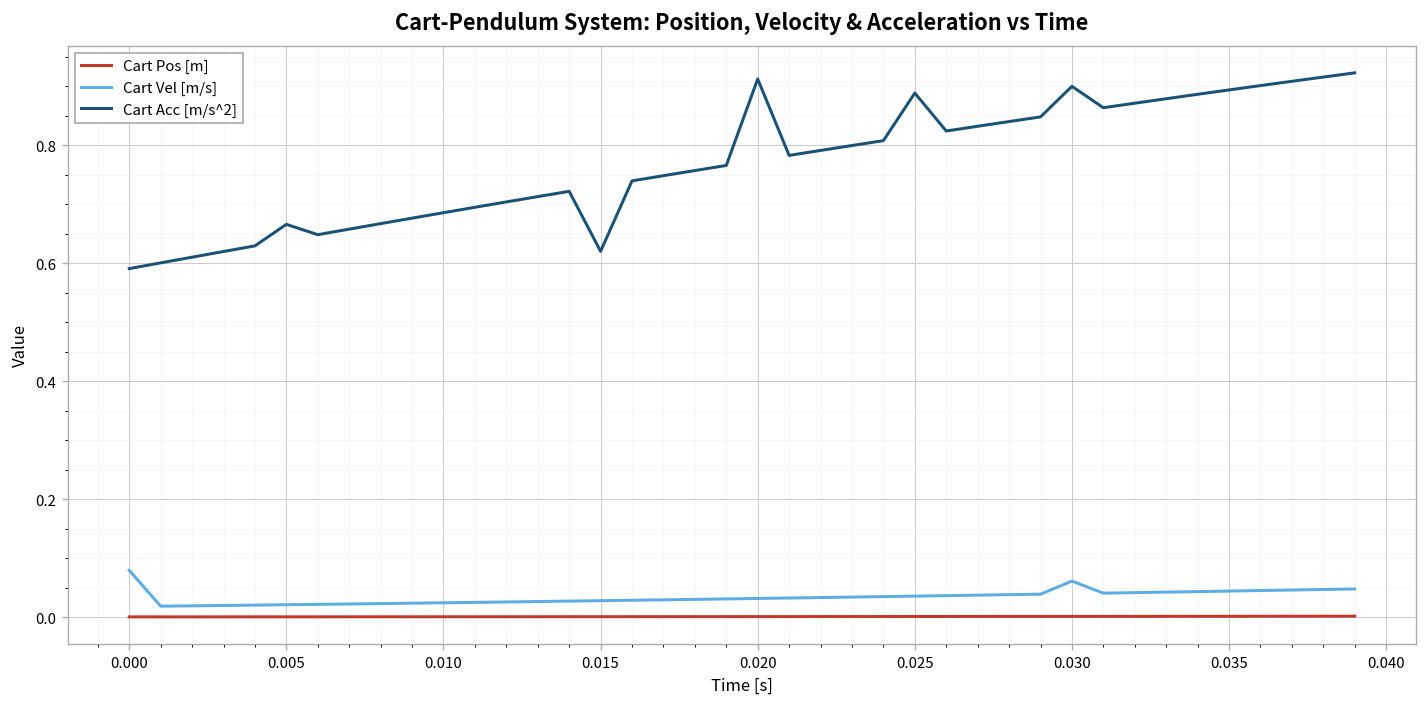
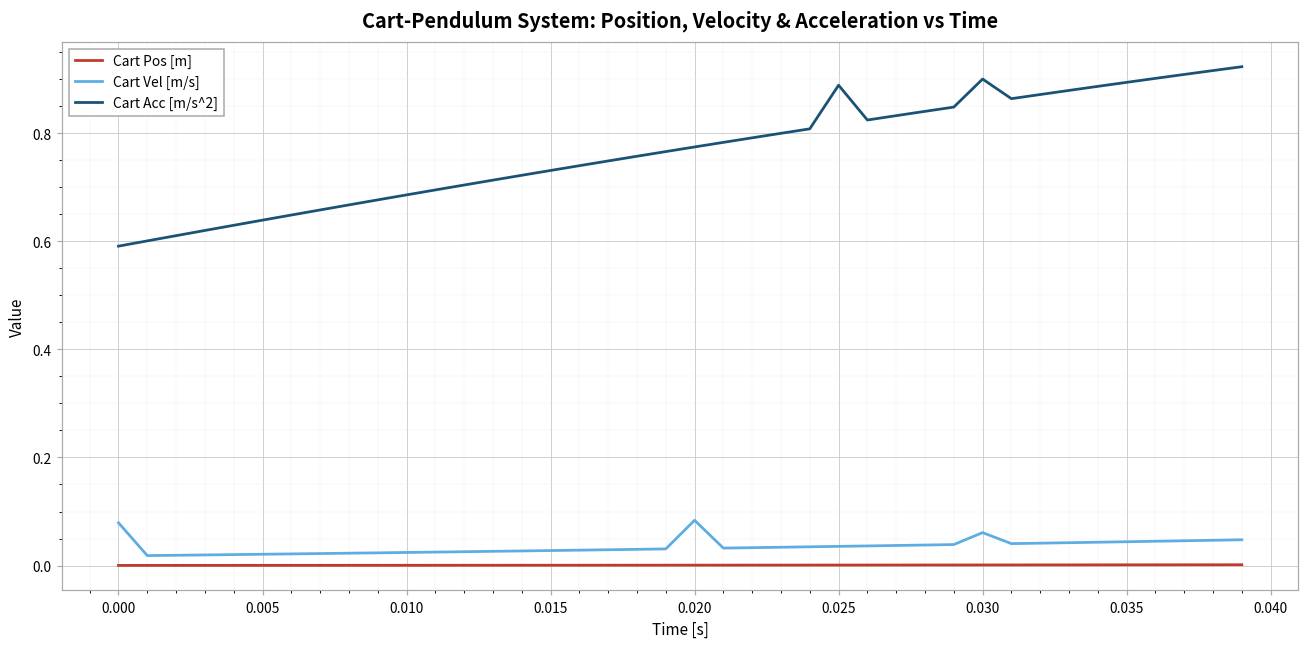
  {
    "Cart Pos [m]": {
      "0.000": 0.00,
      "0.005": 0.00,
      "0.010": 0.00,
      "0.015": 0.00,
      "0.020": 0.00,
      "0.025": 0.00,
      "0.030": 0.00,
      "0.035": 0.00
    },
    "Cart Vel [m/s]": {
      "0.000": 0.08,
      "0.005": 0.02,
      "0.010": 0.02,
      "0.015": 0.03,
-     "0.020": 0.03,
+     "0.020": 0.08,
      "0.025": 0.04,
      "0.030": 0.06,
      "0.035": 0.04
    },
    "Cart Acc [m/s^2]": {
      "0.000": 0.59,
-     "0.005": 0.67,
+     "0.005": 0.64,
      "0.010": 0.69,
-     "0.015": 0.62,
-     "0.020": 0.91,
+     "0.015": 0.73,
+     "0.020": 0.77,
      "0.025": 0.89,
      "0.030": 0.90,
      "0.035": 0.89
    }
  }
